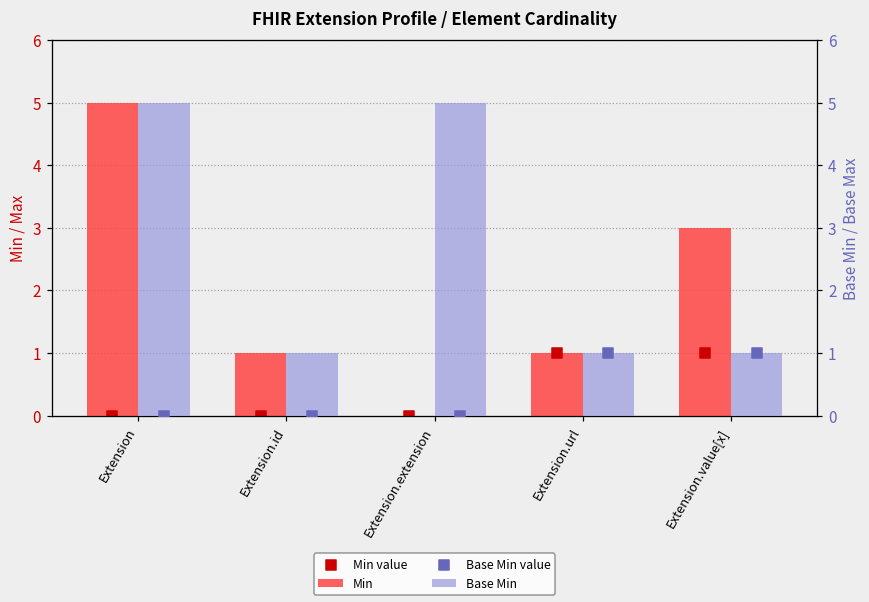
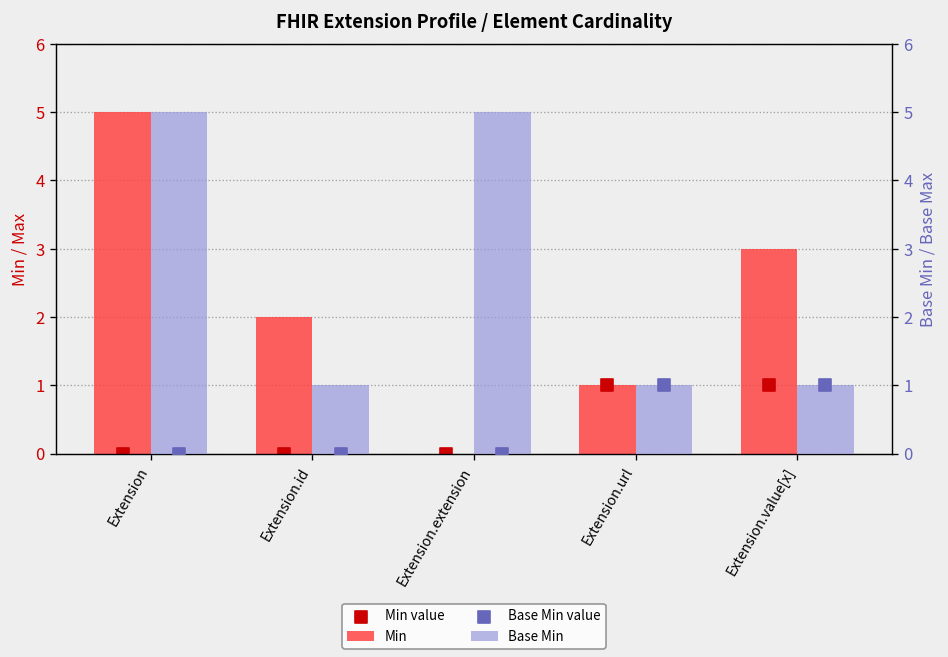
  {
    "Min": {
      "Extension": 5,
-     "Extension.id": 1,
+     "Extension.id": 2,
      "Extension.extension": 0,
      "Extension.url": 1,
      "Extension.value[x]": 3
    },
    "Base Min": {
      "Extension": 5.0,
      "Extension.id": 1.0,
      "Extension.extension": 5.0,
      "Extension.url": 1.0,
      "Extension.value[x]": 1.0
    }
  }
